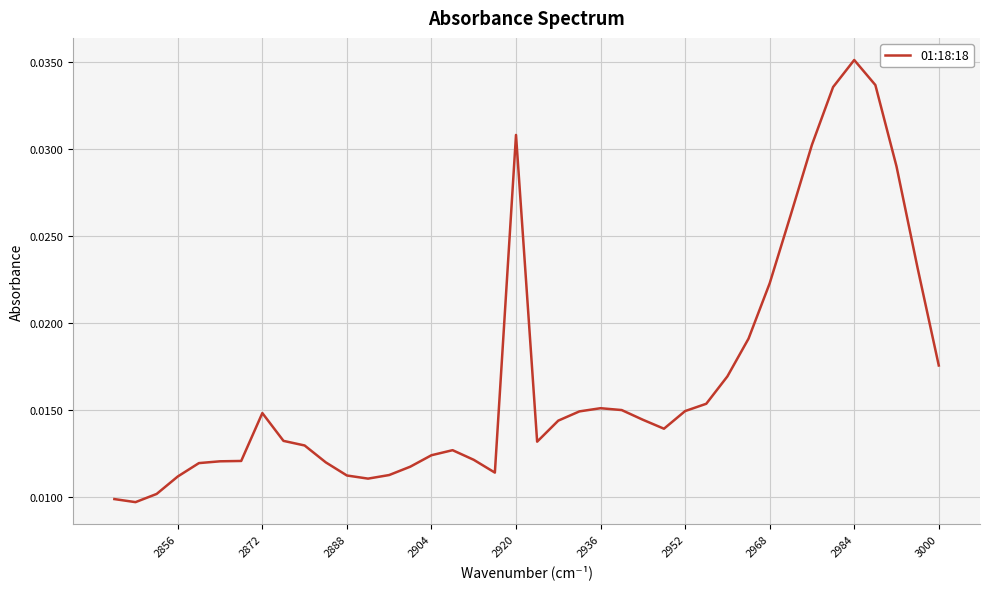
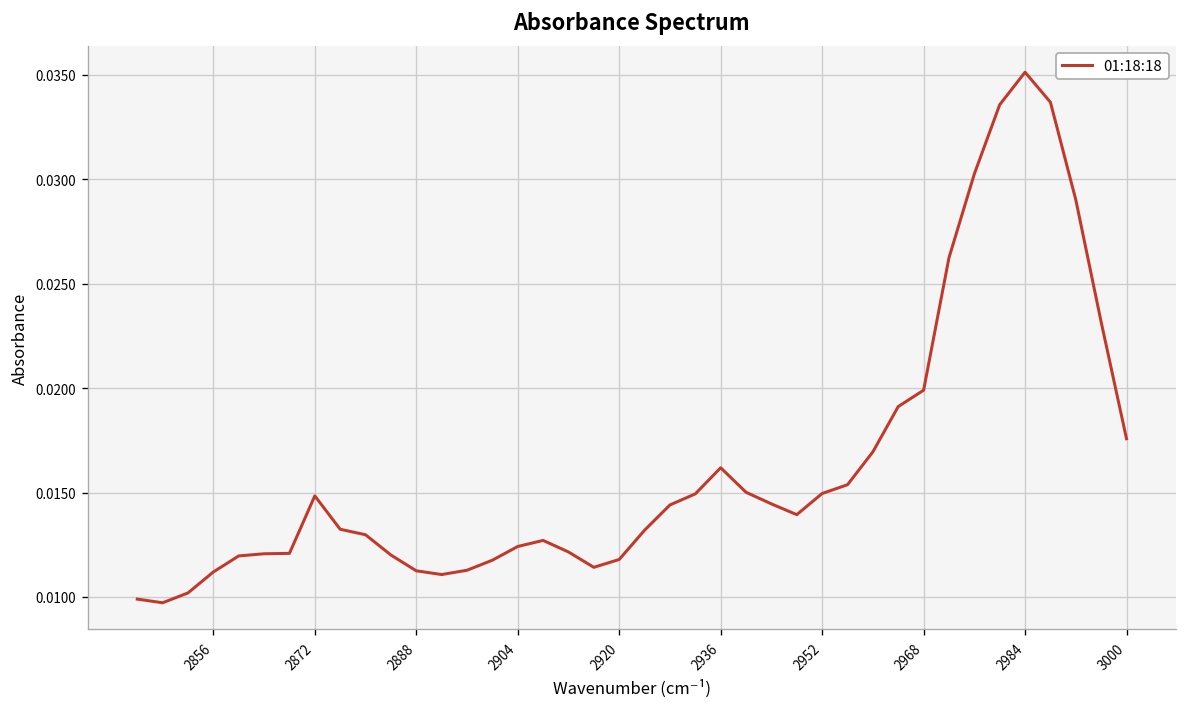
  {
    "2856": 0.0112,
    "2872": 0.0148,
    "2888": 0.0113,
    "2904": 0.0124,
-   "2920": 0.0308,
-   "2936": 0.0151,
+   "2920": 0.0118,
+   "2936": 0.0162,
    "2952": 0.0150,
-   "2968": 0.0223,
+   "2968": 0.0199,
    "2984": 0.0351,
    "3000": 0.0176
  }
